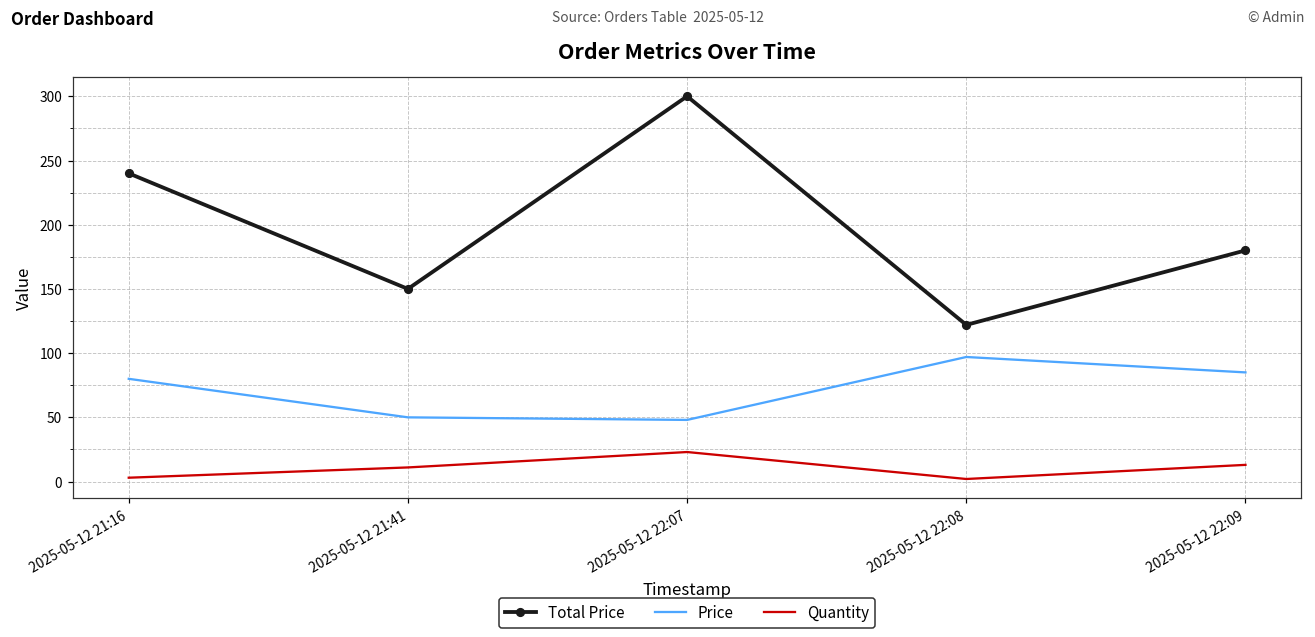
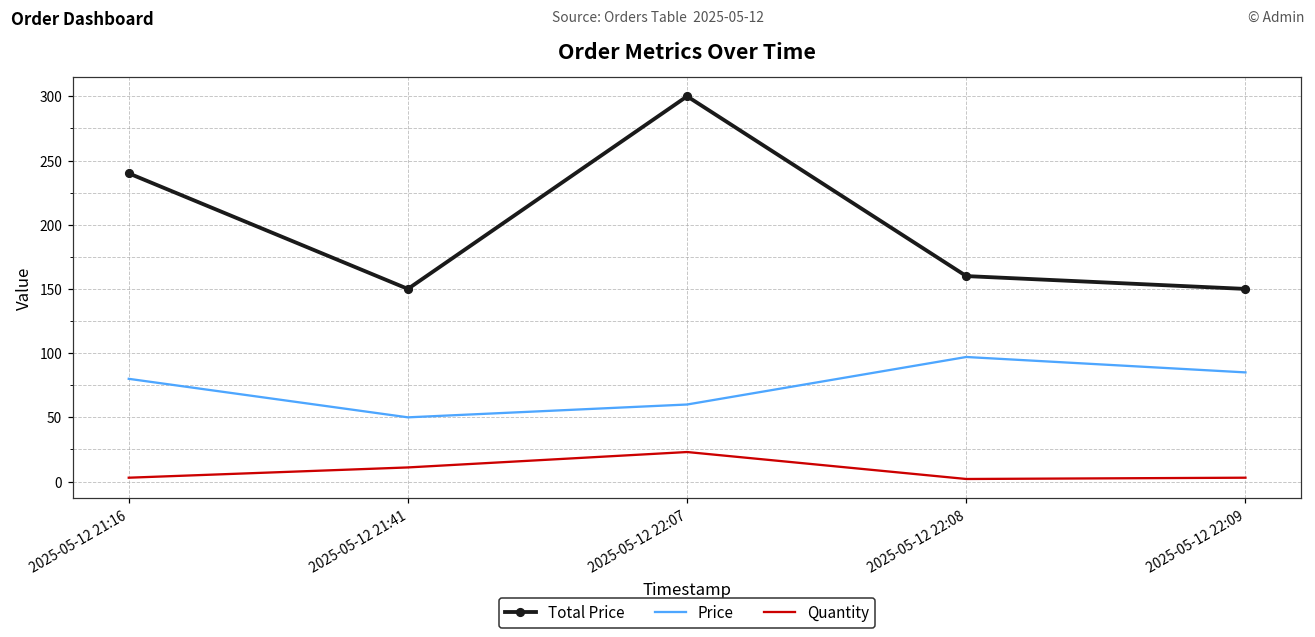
  {
    "Total Price": {
      "2025-05-12 21:16": 240,
      "2025-05-12 21:41": 150,
      "2025-05-12 22:07": 300,
-     "2025-05-12 22:08": 122,
-     "2025-05-12 22:09": 180
+     "2025-05-12 22:08": 160,
+     "2025-05-12 22:09": 150
    },
    "Price": {
      "2025-05-12 21:16": 80,
      "2025-05-12 21:41": 50,
-     "2025-05-12 22:07": 48,
+     "2025-05-12 22:07": 60,
      "2025-05-12 22:08": 97,
      "2025-05-12 22:09": 85
    },
    "Quantity": {
      "2025-05-12 21:16": 3,
      "2025-05-12 21:41": 11,
      "2025-05-12 22:07": 23,
      "2025-05-12 22:08": 2,
-     "2025-05-12 22:09": 13
+     "2025-05-12 22:09": 3
    }
  }
